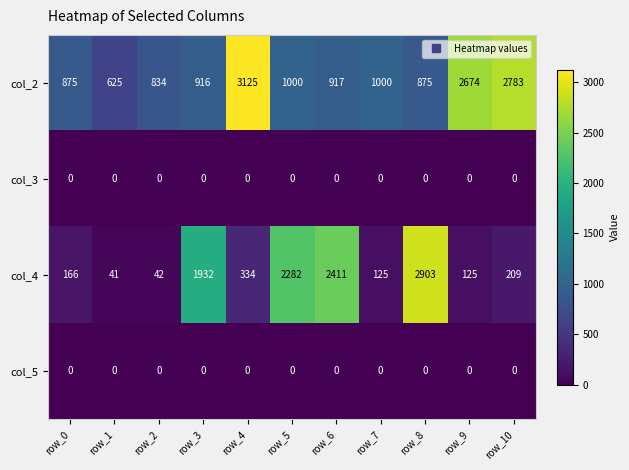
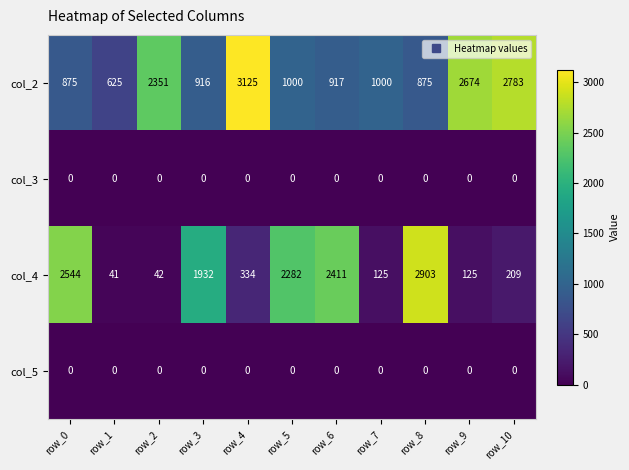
  {
    "col_2": {
      "row_0": 875,
      "row_1": 625,
-     "row_2": 834,
+     "row_2": 2351,
      "row_3": 916,
      "row_4": 3125,
      "row_5": 1000,
      "row_6": 917,
      "row_7": 1000,
      "row_8": 875,
      "row_9": 2674,
      "row_10": 2783
    },
    "col_3": {
      "row_0": 0,
      "row_1": 0,
      "row_2": 0,
      "row_3": 0,
      "row_4": 0,
      "row_5": 0,
      "row_6": 0,
      "row_7": 0,
      "row_8": 0,
      "row_9": 0,
      "row_10": 0
    },
    "col_4": {
-     "row_0": 166,
+     "row_0": 2544,
      "row_1": 41,
      "row_2": 42,
      "row_3": 1932,
      "row_4": 334,
      "row_5": 2282,
      "row_6": 2411,
      "row_7": 125,
      "row_8": 2903,
      "row_9": 125,
      "row_10": 209
    },
    "col_5": {
      "row_0": 0,
      "row_1": 0,
      "row_2": 0,
      "row_3": 0,
      "row_4": 0,
      "row_5": 0,
      "row_6": 0,
      "row_7": 0,
      "row_8": 0,
      "row_9": 0,
      "row_10": 0
    }
  }
